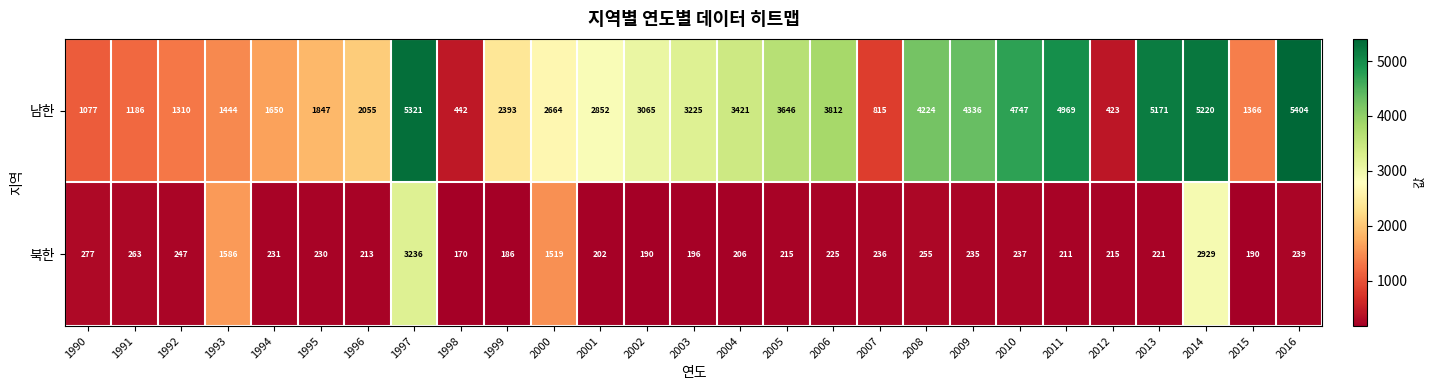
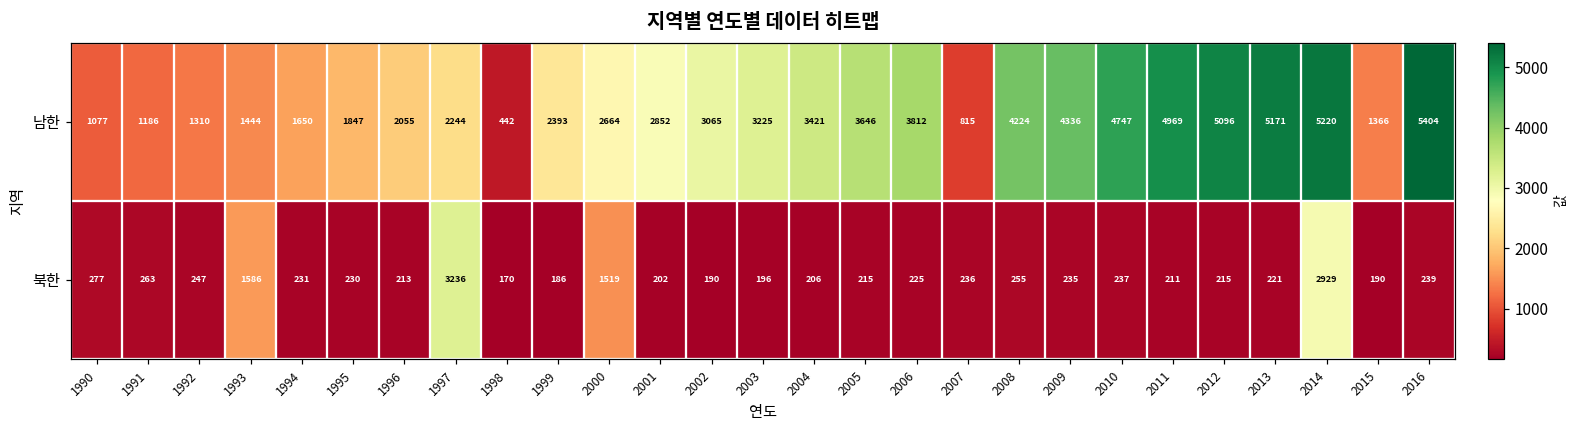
  {
    "남한": {
      "1990": 1077,
      "1991": 1186,
      "1992": 1310,
      "1993": 1444,
      "1994": 1650,
      "1995": 1847,
      "1996": 2055,
-     "1997": 5321,
+     "1997": 2244,
      "1998": 442,
      "1999": 2393,
      "2000": 2664,
      "2001": 2852,
      "2002": 3065,
      "2003": 3225,
      "2004": 3421,
      "2005": 3646,
      "2006": 3812,
      "2007": 815,
      "2008": 4224,
      "2009": 4336,
      "2010": 4747,
      "2011": 4969,
-     "2012": 423,
+     "2012": 5096,
      "2013": 5171,
      "2014": 5220,
      "2015": 1366,
      "2016": 5404
    },
    "북한": {
      "1990": 277,
      "1991": 263,
      "1992": 247,
      "1993": 1586,
      "1994": 231,
      "1995": 230,
      "1996": 213,
      "1997": 3236,
      "1998": 170,
      "1999": 186,
      "2000": 1519,
      "2001": 202,
      "2002": 190,
      "2003": 196,
      "2004": 206,
      "2005": 215,
      "2006": 225,
      "2007": 236,
      "2008": 255,
      "2009": 235,
      "2010": 237,
      "2011": 211,
      "2012": 215,
      "2013": 221,
      "2014": 2929,
      "2015": 190,
      "2016": 239
    }
  }
